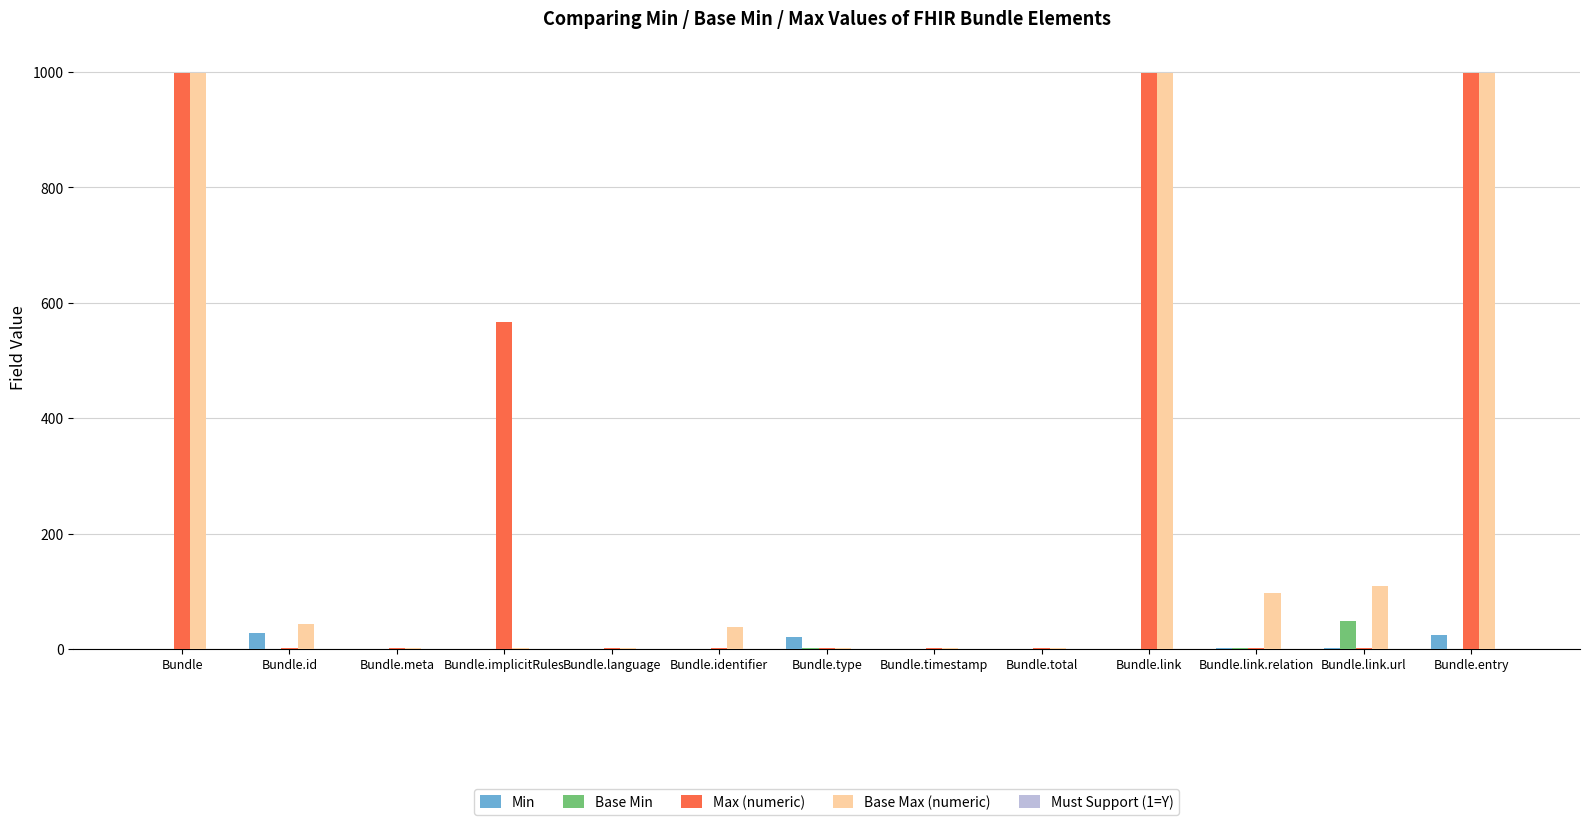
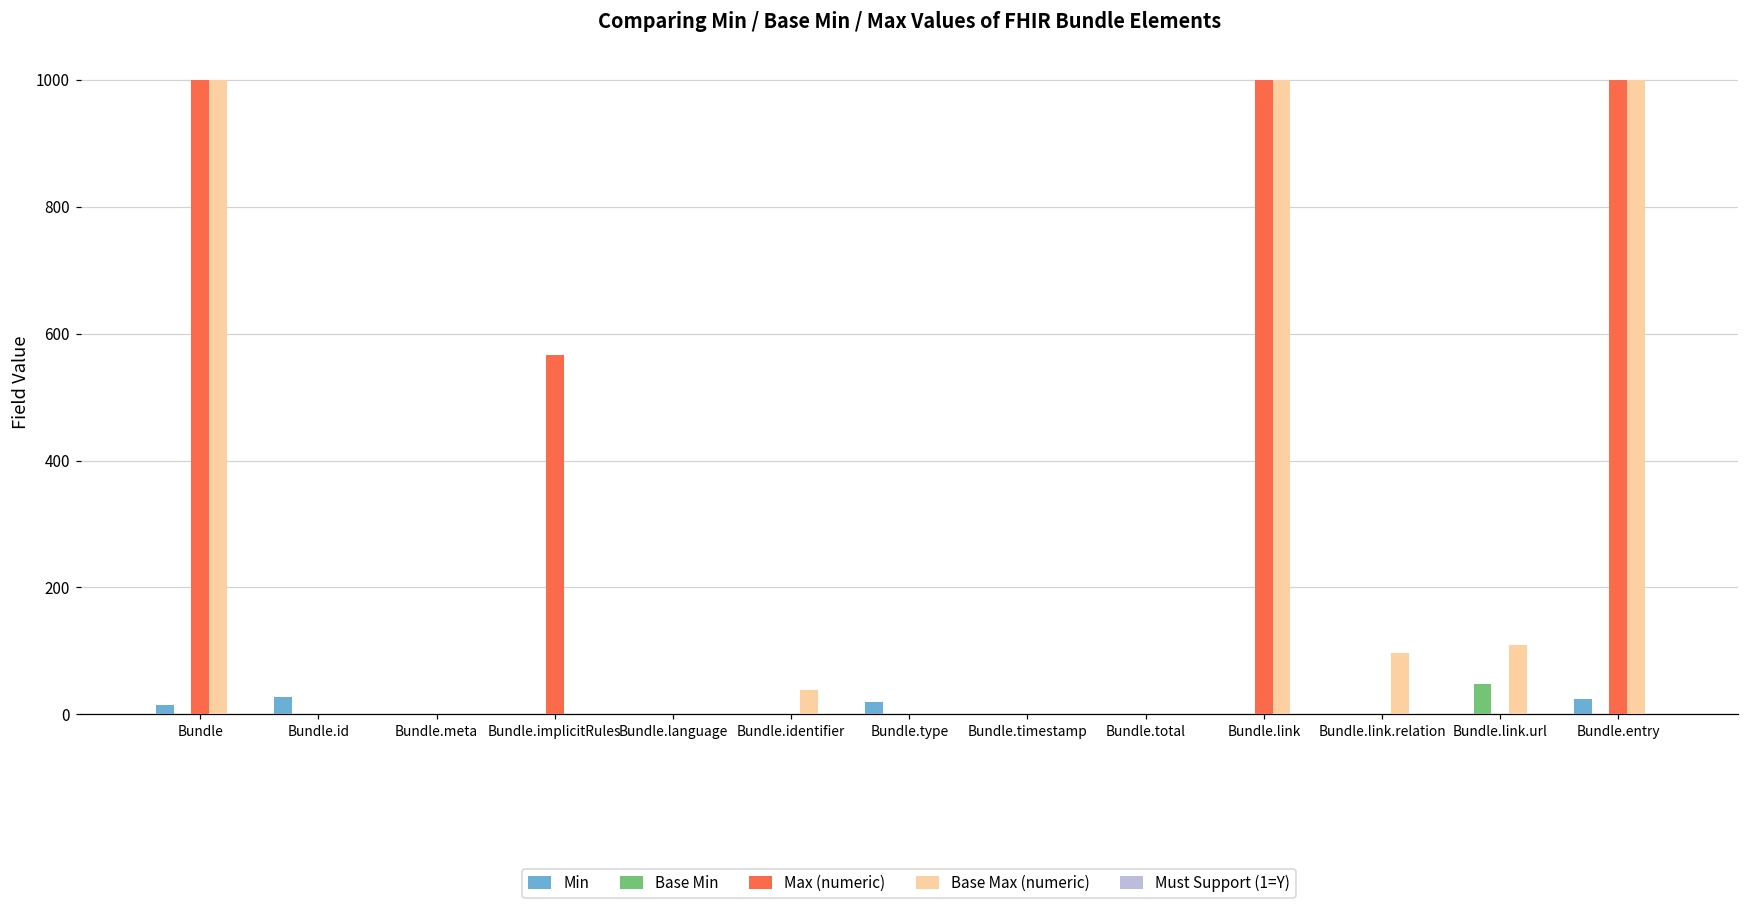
  {
    "Min": {
-     "Bundle": 0,
+     "Bundle": 20,
      "Bundle.id": 30,
      "Bundle.meta": 0,
      "Bundle.implicitRules": 0,
      "Bundle.language": 0,
      "Bundle.identifier": 0,
      "Bundle.type": 20,
      "Bundle.timestamp": 0,
      "Bundle.total": 0,
      "Bundle.link": 0,
      "Bundle.entry": 20
    },
    "Base Min": {
      "Bundle": 0,
      "Bundle.id": 0,
      "Bundle.meta": 0,
      "Bundle.implicitRules": 0,
      "Bundle.language": 0,
      "Bundle.identifier": 0,
      "Bundle.timestamp": 0,
      "Bundle.total": 0,
      "Bundle.link": 0,
      "Bundle.link.url": 50,
      "Bundle.entry": 0
    },
    "Max (numeric)": {
      "Bundle": 1000,
      "Bundle.implicitRules": 570,
      "Bundle.link": 1000,
      "Bundle.entry": 1000
    },
    "Base Max (numeric)": {
      "Bundle": 1000,
-     "Bundle.id": 40,
+     "Bundle.id": 0,
      "Bundle.identifier": 40,
      "Bundle.link": 1000,
      "Bundle.link.relation": 100,
      "Bundle.link.url": 110,
      "Bundle.entry": 1000
    },
    "Must Support (1=Y)": {
      "Bundle": 0,
      "Bundle.id": 0,
      "Bundle.meta": 0,
      "Bundle.implicitRules": 0,
      "Bundle.language": 0,
      "Bundle.identifier": 0,
      "Bundle.type": 0,
      "Bundle.timestamp": 0,
      "Bundle.total": 0,
      "Bundle.link": 0,
      "Bundle.link.relation": 0,
      "Bundle.link.url": 0,
      "Bundle.entry": 0
    }
  }
